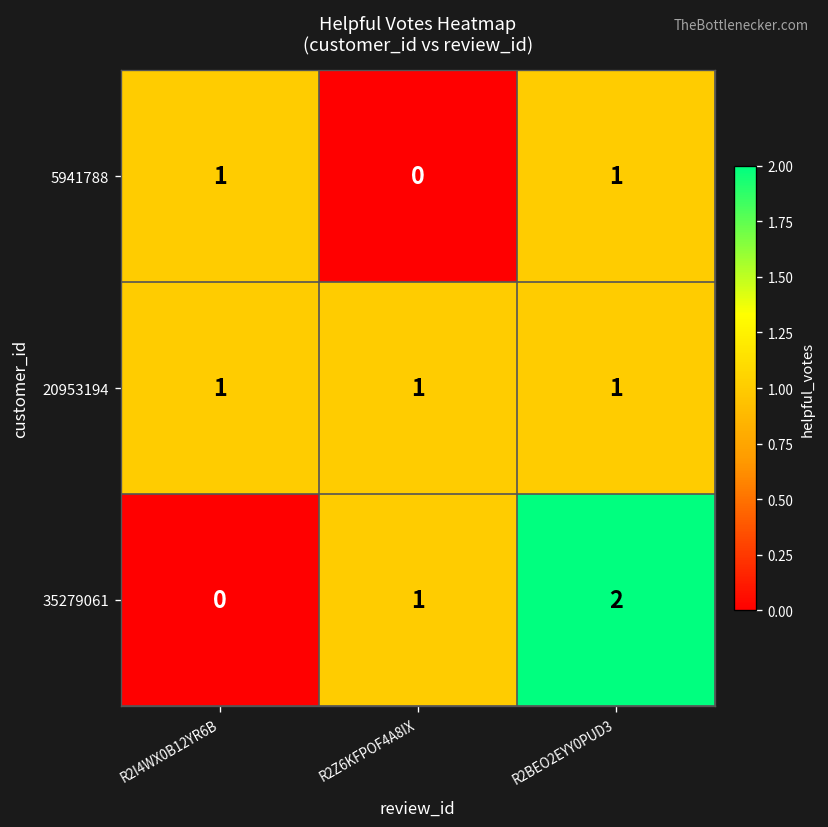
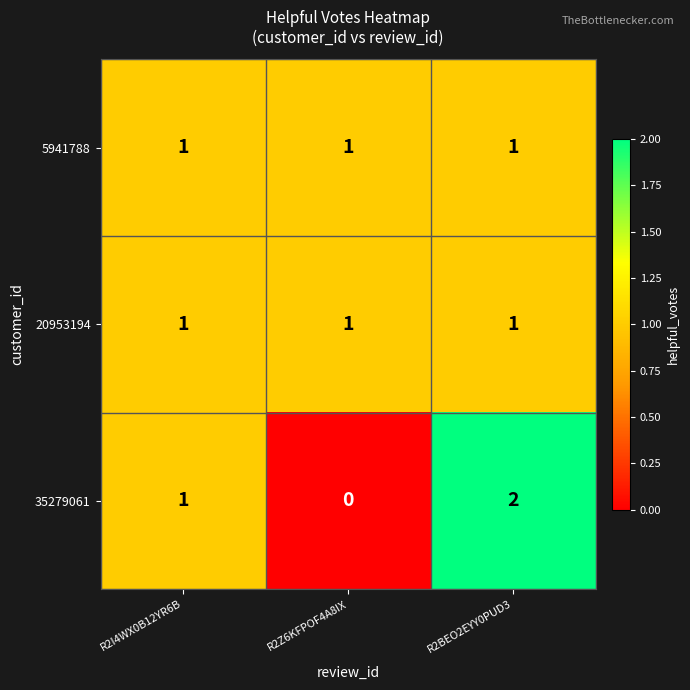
  {
    "5941788": {
      "R2I4WX0B12YR6B": 1,
-     "R2Z6KFPOF4A8IX": 0,
+     "R2Z6KFPOF4A8IX": 1,
      "R2BEO2EYY0PUD3": 1
    },
    "20953194": {
      "R2I4WX0B12YR6B": 1,
      "R2Z6KFPOF4A8IX": 1,
      "R2BEO2EYY0PUD3": 1
    },
    "35279061": {
-     "R2I4WX0B12YR6B": 0,
-     "R2Z6KFPOF4A8IX": 1,
+     "R2I4WX0B12YR6B": 1,
+     "R2Z6KFPOF4A8IX": 0,
      "R2BEO2EYY0PUD3": 2
    }
  }
